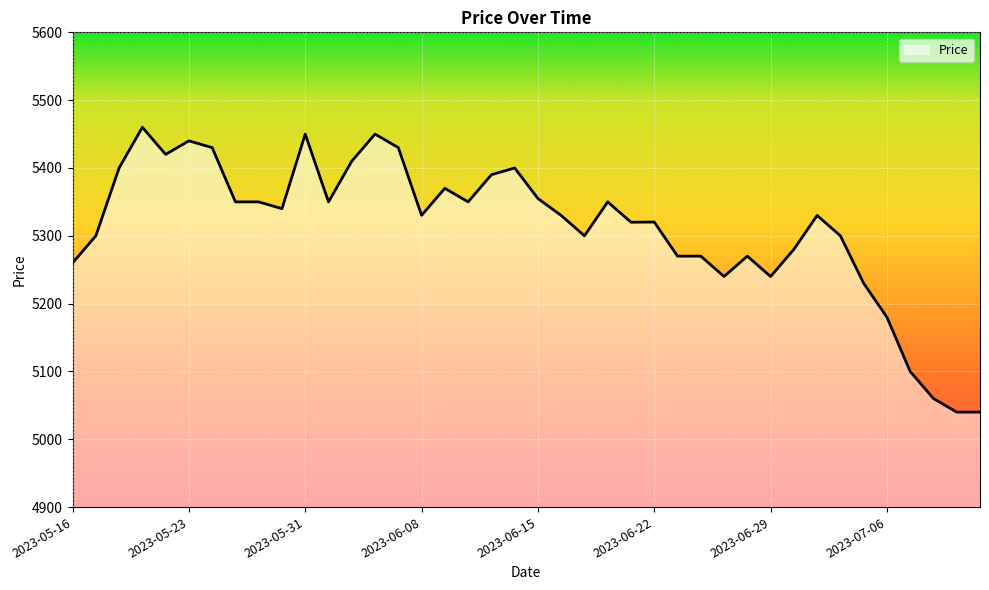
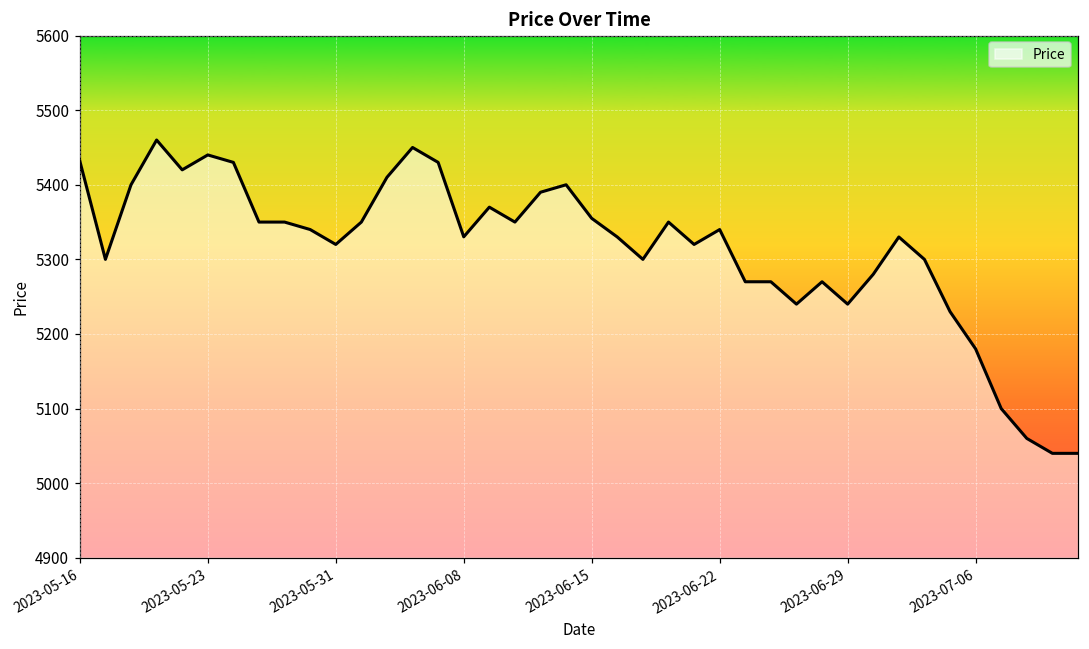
  {
-   "2023-05-16": 5260,
+   "2023-05-16": 5430,
    "2023-05-23": 5440,
-   "2023-05-31": 5450,
+   "2023-05-31": 5320,
    "2023-06-08": 5330,
    "2023-06-15": 5360,
-   "2023-06-22": 5320,
+   "2023-06-22": 5340,
    "2023-06-29": 5240,
    "2023-07-06": 5180
  }
